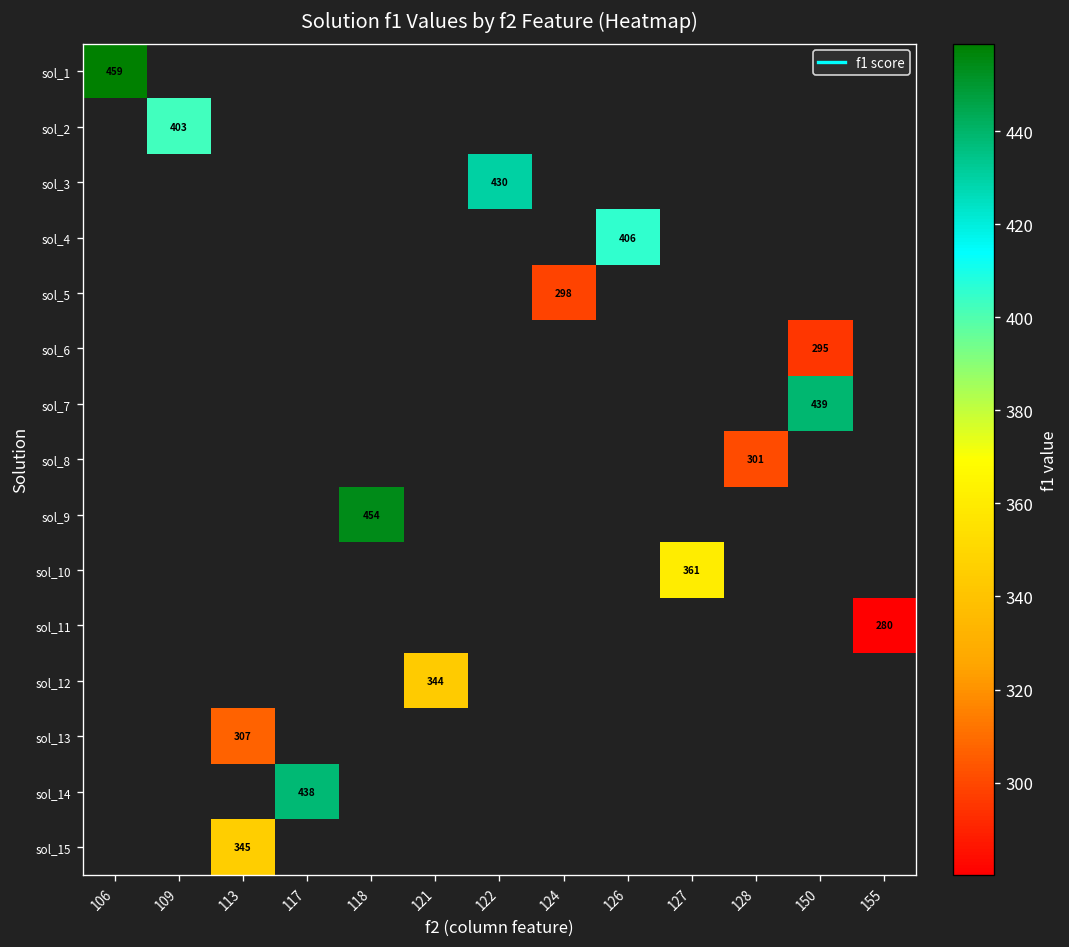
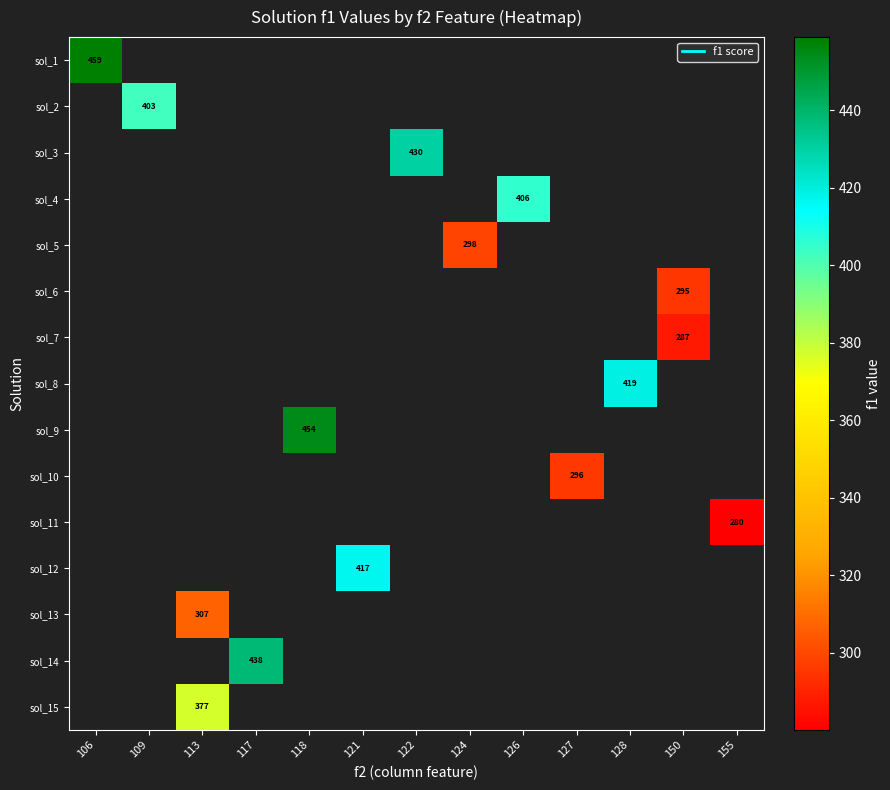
  {
    "sol_1": {
      "106": 459
    },
    "sol_2": {
      "109": 403
    },
    "sol_3": {
      "122": 430
    },
    "sol_4": {
      "126": 406
    },
    "sol_5": {
      "124": 298
    },
    "sol_6": {
      "150": 295
    },
    "sol_7": {
-     "150": 439
+     "150": 287
    },
    "sol_8": {
-     "128": 301
+     "128": 419
    },
    "sol_9": {
      "118": 454
    },
    "sol_10": {
-     "127": 361
+     "127": 296
    },
    "sol_11": {
      "155": 280
    },
    "sol_12": {
-     "121": 344
+     "121": 417
    },
    "sol_13": {
      "113": 307
    },
    "sol_14": {
      "117": 438
    },
    "sol_15": {
-     "113": 345
+     "113": 377
    }
  }
